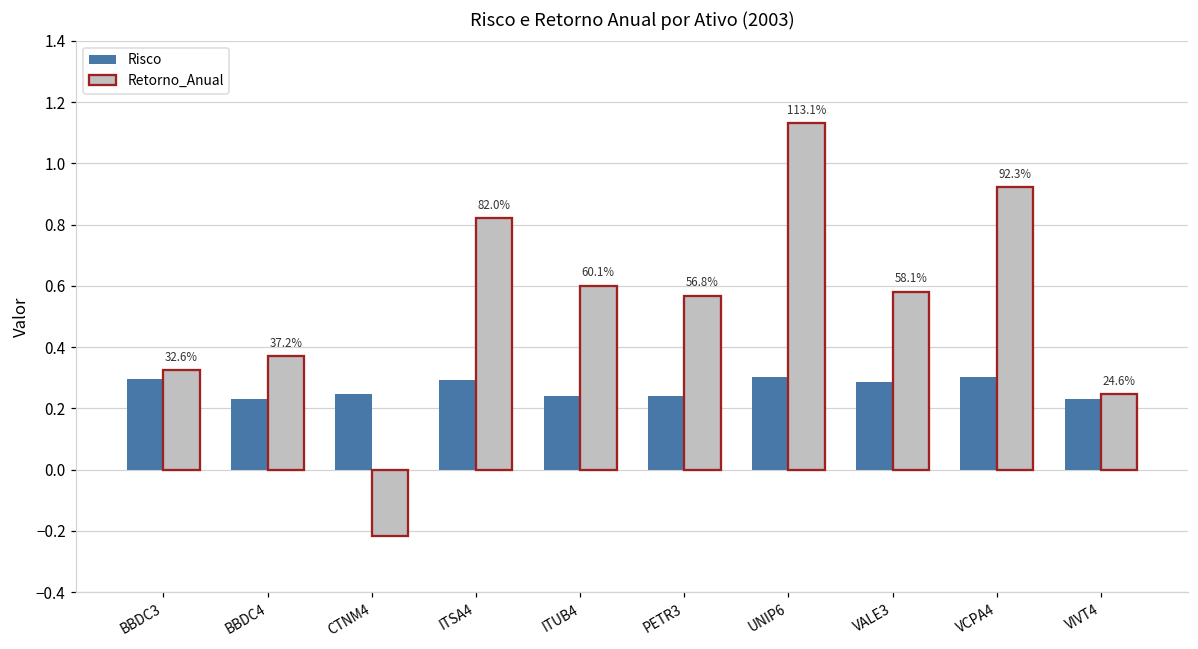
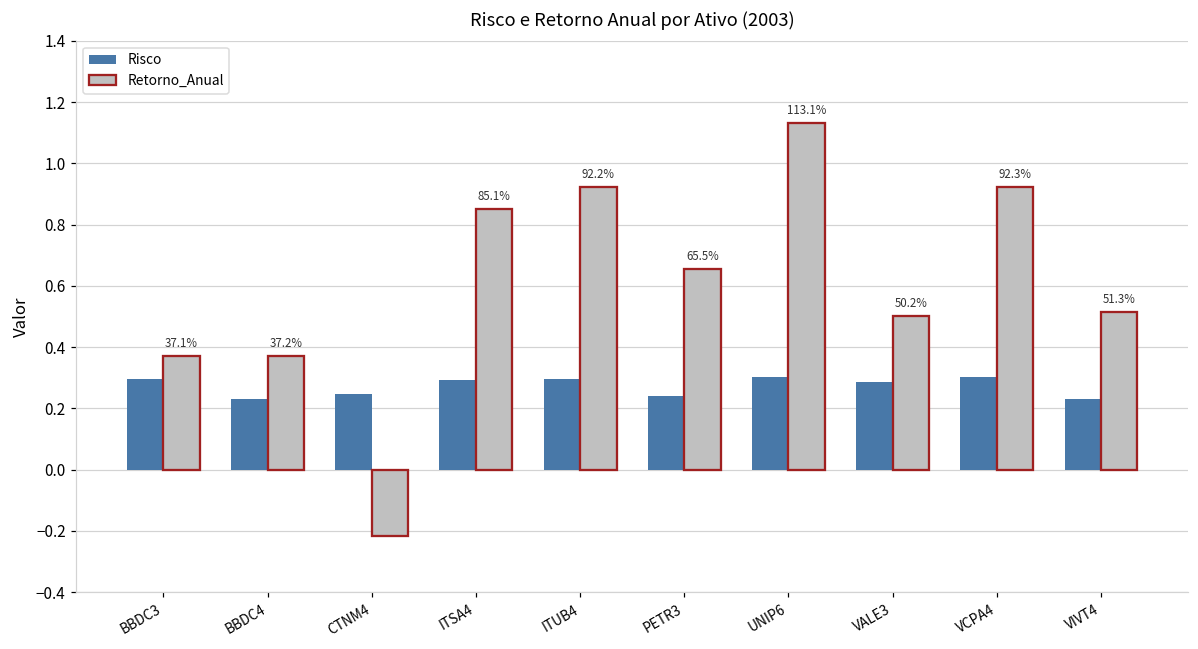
  {
    "Risco": {
      "BBDC3": "0.29",
      "BBDC4": "0.23",
      "CTNM4": "0.25",
      "ITSA4": "0.29",
-     "ITUB4": "0.24",
+     "ITUB4": "0.30",
      "PETR3": "0.24",
      "UNIP6": "0.30",
      "VALE3": "0.29",
      "VCPA4": "0.30",
      "VIVT4": "0.23"
    },
    "Retorno_Anual": {
-     "BBDC3": "32.6%",
+     "BBDC3": "37.1%",
      "BBDC4": "37.2%",
-     "ITSA4": "82.0%",
-     "ITUB4": "60.1%",
-     "PETR3": "56.8%",
+     "ITSA4": "85.1%",
+     "ITUB4": "92.2%",
+     "PETR3": "65.5%",
      "UNIP6": "113.1%",
-     "VALE3": "58.1%",
+     "VALE3": "50.2%",
      "VCPA4": "92.3%",
-     "VIVT4": "24.6%"
+     "VIVT4": "51.3%"
    }
  }
